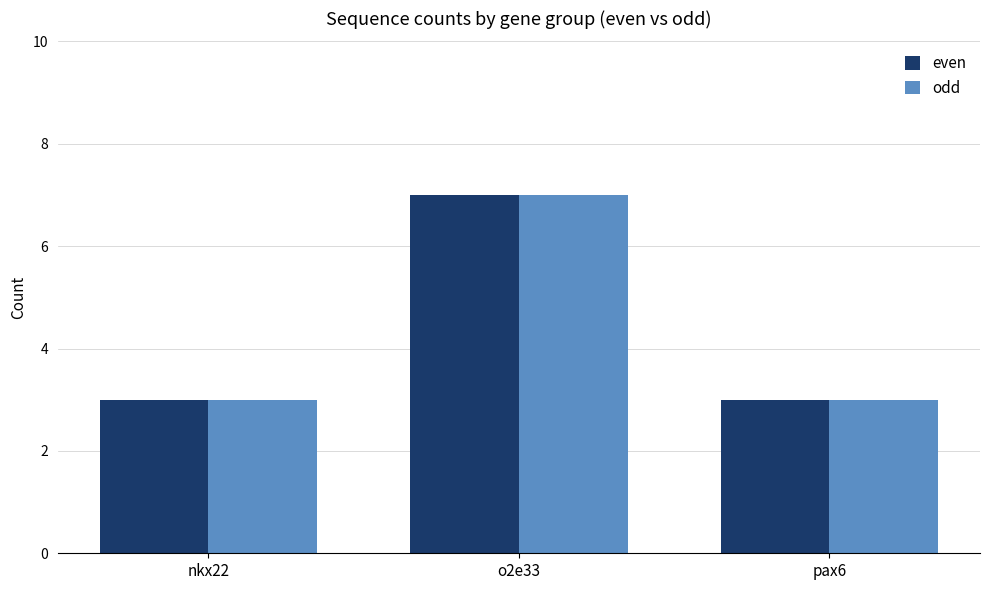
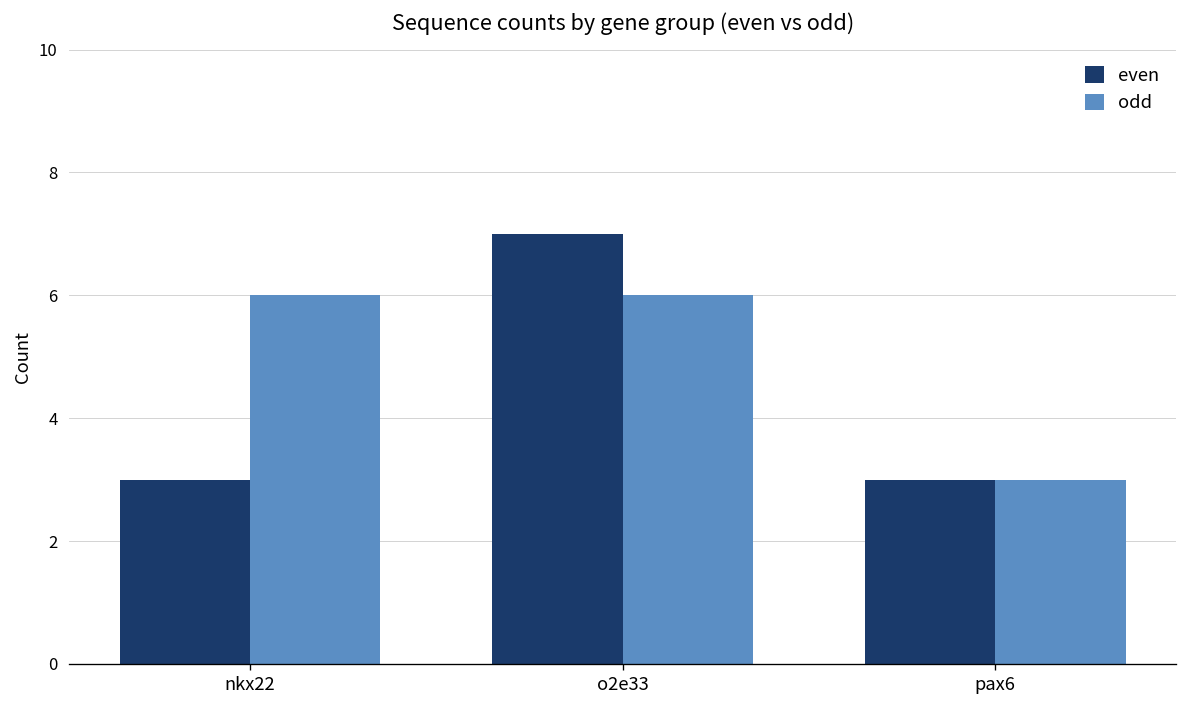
  {
    "even": {
      "nkx22": 3,
      "o2e33": 7,
      "pax6": 3
    },
    "odd": {
-     "nkx22": 3,
-     "o2e33": 7,
+     "nkx22": 6,
+     "o2e33": 6,
      "pax6": 3
    }
  }
